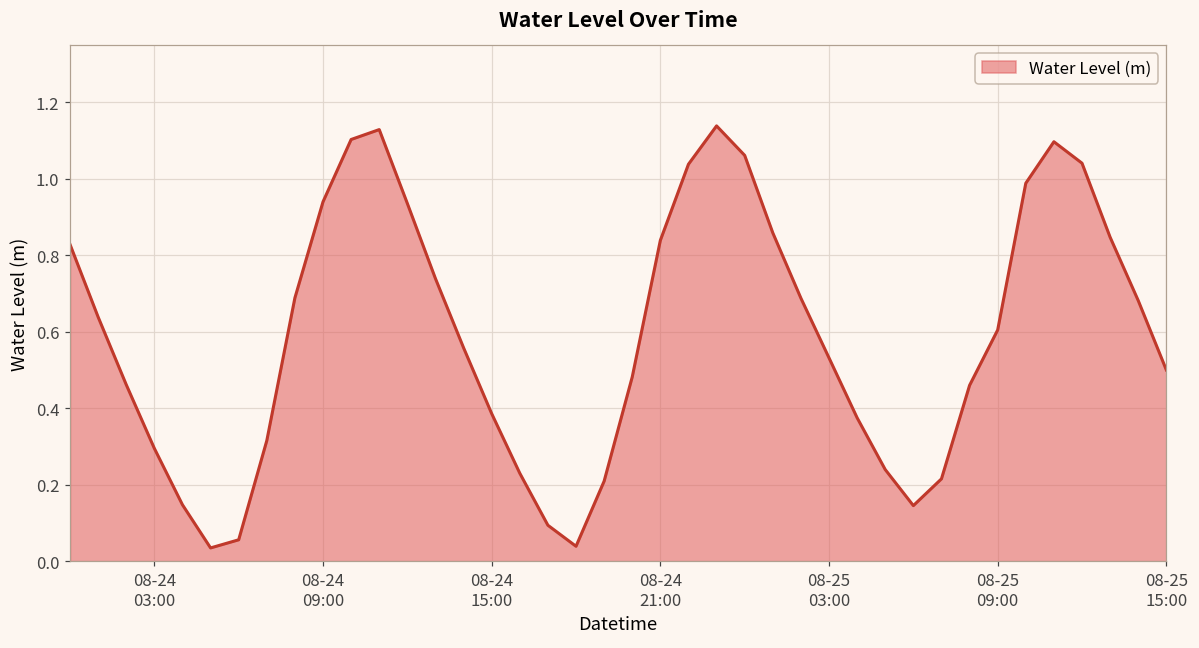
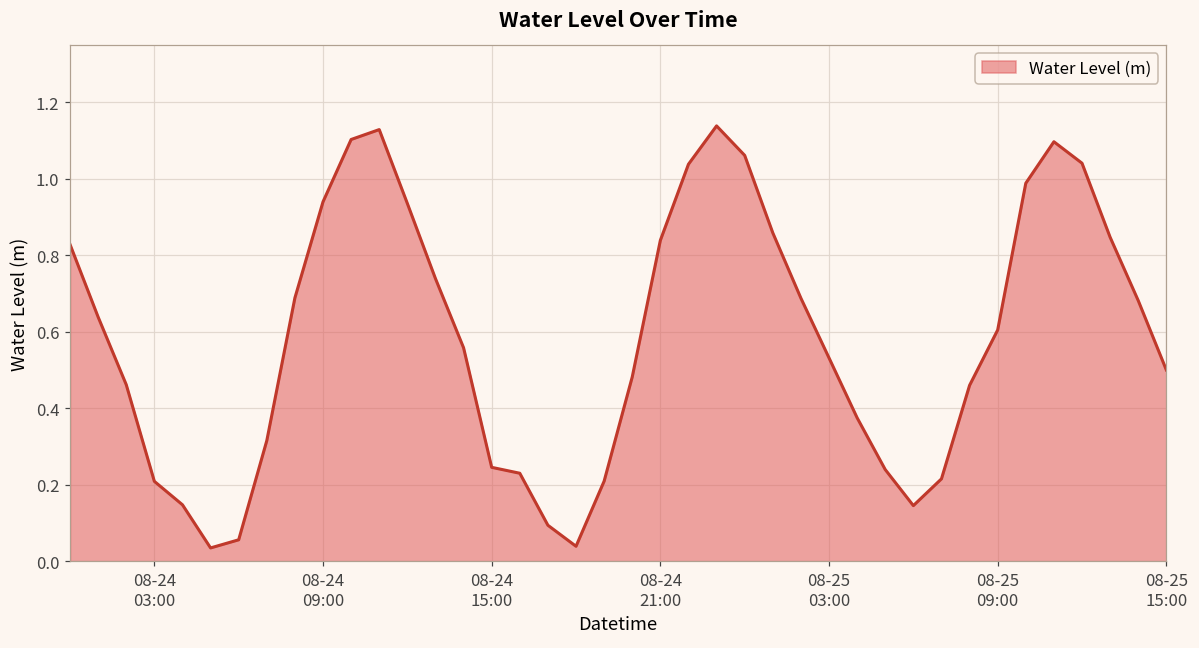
  {
-   "08-24 03:00": 0.30,
+   "08-24 03:00": 0.21,
    "08-24 09:00": 0.94,
-   "08-24 15:00": 0.39,
+   "08-24 15:00": 0.25,
    "08-24 21:00": 0.84,
    "08-25 03:00": 0.53,
    "08-25 09:00": 0.60,
    "08-25 15:00": 0.50
  }
